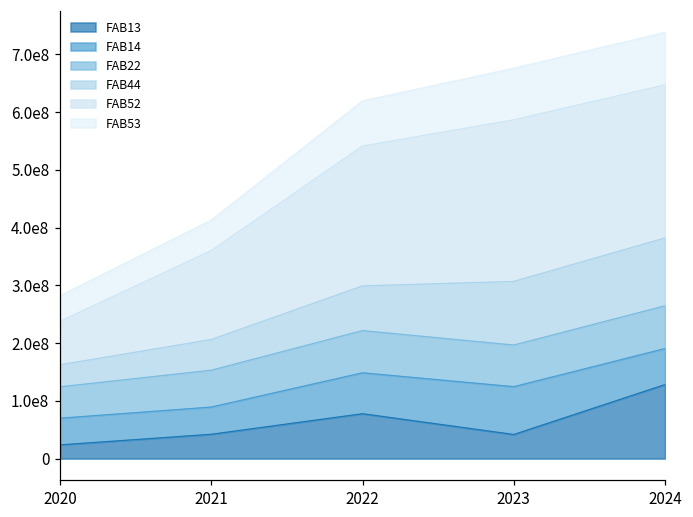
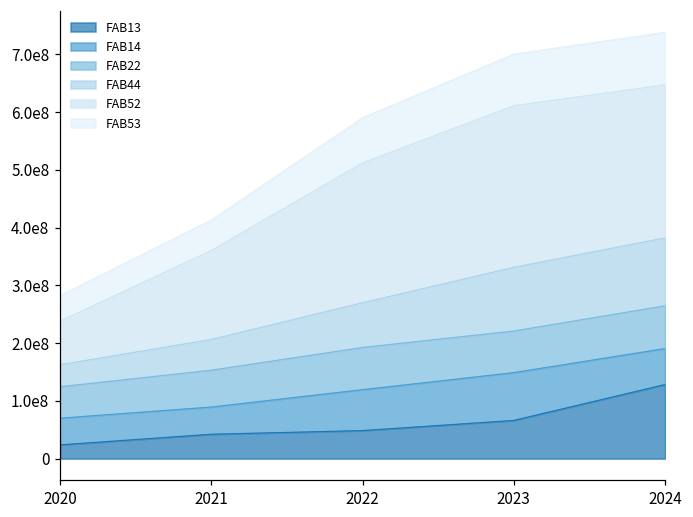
  {
    "FAB13": {
      "2020": 20000000,
      "2021": 40000000,
-     "2022": 80000000,
-     "2023": 40000000,
+     "2022": 50000000,
+     "2023": 70000000,
      "2024": 130000000
    }
  }
